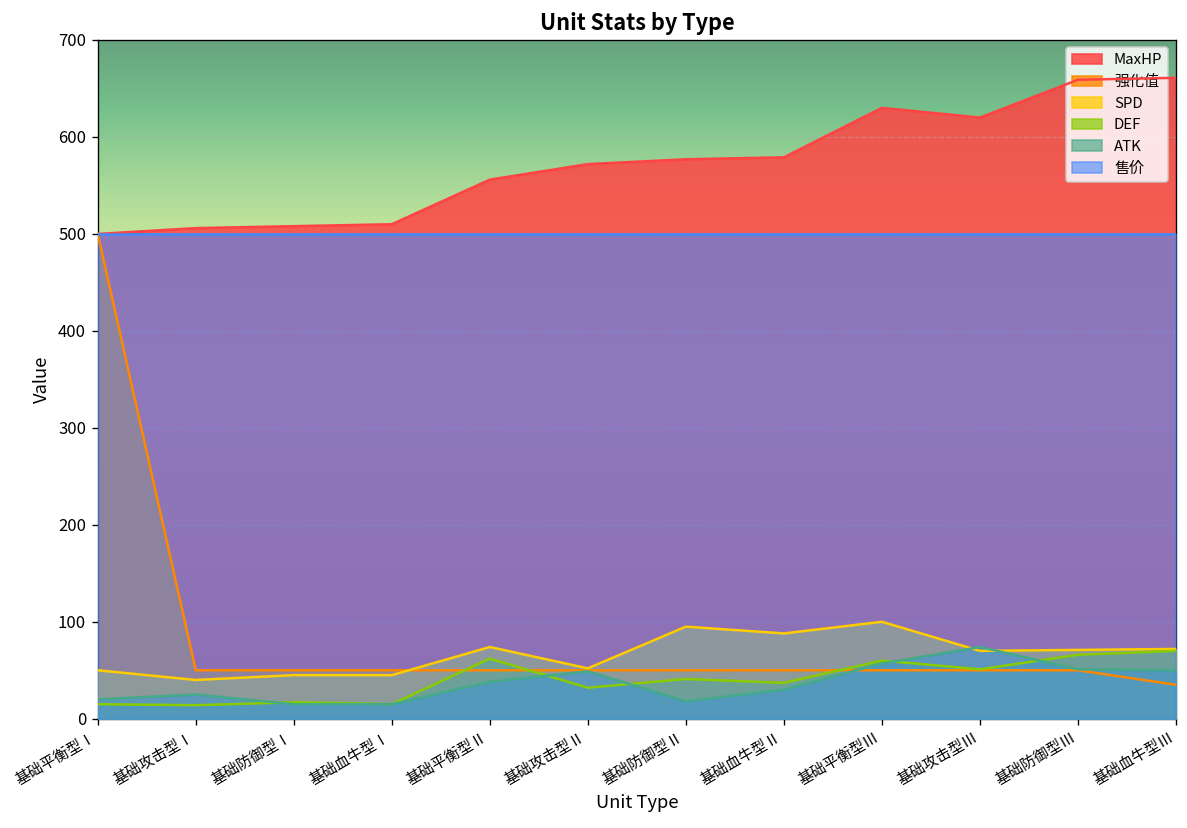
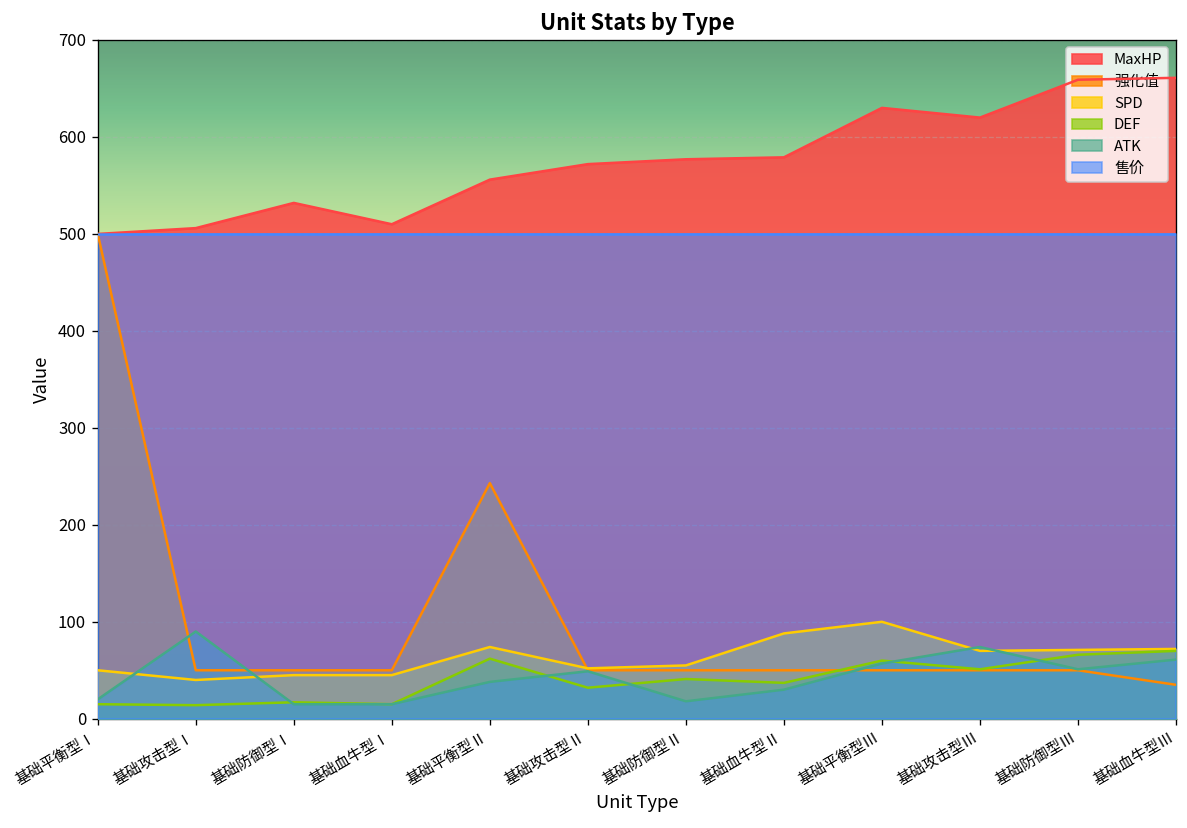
  {
    "MaxHP": {
      "基础攻击型Ⅰ": 510,
-     "基础防御型Ⅰ": 510,
+     "基础防御型Ⅰ": 530,
      "基础血牛型Ⅰ": 510,
      "基础平衡型Ⅱ": 560,
      "基础攻击型Ⅱ": 570,
      "基础防御型Ⅱ": 580,
      "基础血牛型Ⅱ": 580,
      "基础平衡型Ⅲ": 630,
      "基础攻击型Ⅲ": 620,
      "基础血牛型Ⅲ": 660
    },
    "强化值": {
      "基础攻击型Ⅰ": 50,
      "基础防御型Ⅰ": 50,
      "基础血牛型Ⅰ": 50,
-     "基础平衡型Ⅱ": 50,
+     "基础平衡型Ⅱ": 240,
      "基础防御型Ⅱ": 50,
      "基础血牛型Ⅱ": 50,
      "基础平衡型Ⅲ": 50,
      "基础血牛型Ⅲ": 40
    },
    "SPD": {
      "基础平衡型Ⅰ": 50,
      "基础攻击型Ⅰ": 40,
      "基础防御型Ⅰ": 50,
      "基础血牛型Ⅰ": 50,
      "基础平衡型Ⅱ": 70,
-     "基础防御型Ⅱ": 100,
+     "基础防御型Ⅱ": 60,
      "基础血牛型Ⅱ": 90,
      "基础平衡型Ⅲ": 100,
      "基础攻击型Ⅲ": 70,
      "基础防御型Ⅲ": 70
    },
    "DEF": {
      "基础平衡型Ⅰ": 20,
      "基础攻击型Ⅰ": 10,
      "基础平衡型Ⅱ": 60,
      "基础攻击型Ⅱ": 30,
      "基础防御型Ⅱ": 40,
      "基础血牛型Ⅱ": 40,
      "基础防御型Ⅲ": 70
    },
    "ATK": {
      "基础平衡型Ⅰ": 20,
-     "基础攻击型Ⅰ": 30,
+     "基础攻击型Ⅰ": 90,
      "基础平衡型Ⅱ": 40,
      "基础防御型Ⅱ": 20,
      "基础血牛型Ⅱ": 30,
      "基础攻击型Ⅲ": 70,
-     "基础血牛型Ⅲ": 50
+     "基础血牛型Ⅲ": 60
    },
    "售价": {
      "基础攻击型Ⅰ": 500,
      "基础防御型Ⅰ": 500,
      "基础血牛型Ⅰ": 500,
      "基础平衡型Ⅱ": 500,
      "基础攻击型Ⅱ": 500,
      "基础防御型Ⅱ": 500,
      "基础血牛型Ⅱ": 500,
      "基础平衡型Ⅲ": 500,
      "基础攻击型Ⅲ": 500,
      "基础防御型Ⅲ": 500,
      "基础血牛型Ⅲ": 500
    }
  }
